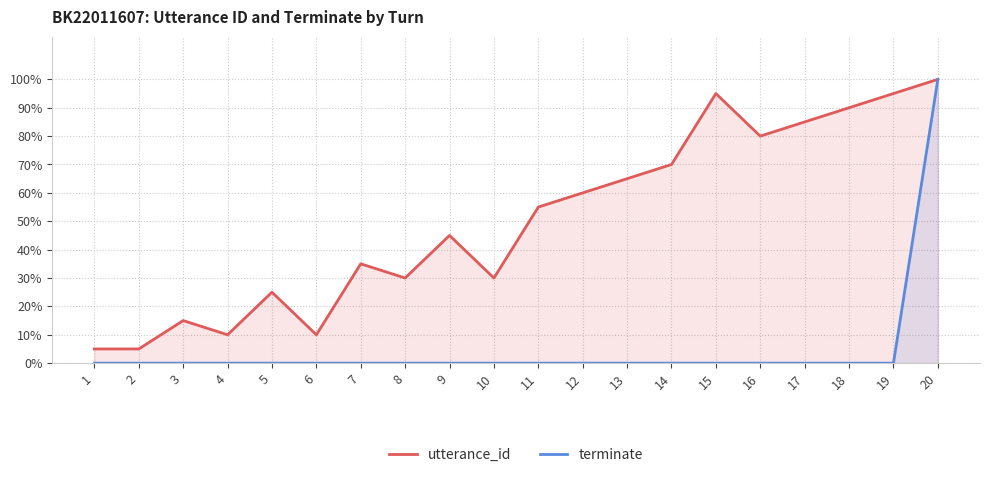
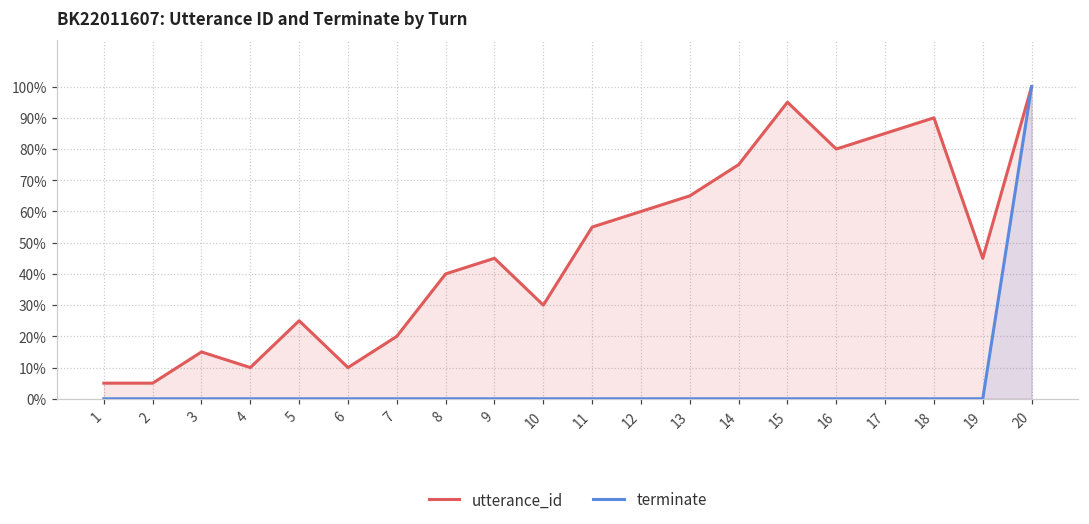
  {
    "utterance_id": {
      "1": "5%",
      "2": "5%",
      "3": "15%",
      "4": "10%",
      "5": "25%",
      "6": "10%",
-     "7": "35%",
-     "8": "30%",
+     "7": "20%",
+     "8": "40%",
      "9": "45%",
      "10": "30%",
      "11": "55%",
      "12": "60%",
      "13": "65%",
-     "14": "70%",
+     "14": "75%",
      "15": "95%",
      "16": "80%",
      "17": "85%",
      "18": "90%",
-     "19": "95%"
+     "19": "45%"
    },
    "terminate": {
      "1": "0%",
      "2": "0%",
      "3": "0%",
      "4": "0%",
      "5": "0%",
      "6": "0%",
      "7": "0%",
      "8": "0%",
      "9": "0%",
      "10": "0%",
      "11": "0%",
      "12": "0%",
      "13": "0%",
      "14": "0%",
      "15": "0%",
      "16": "0%",
      "17": "0%",
      "18": "0%",
      "19": "0%"
    }
  }
